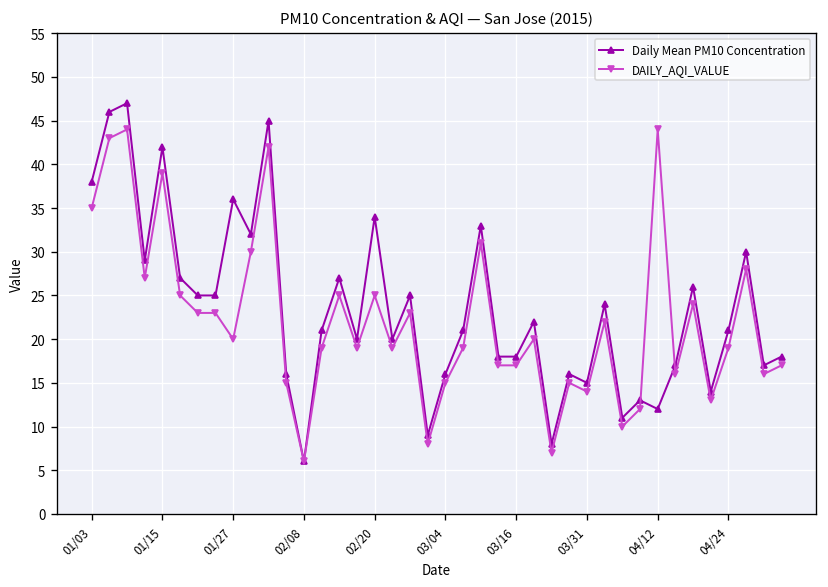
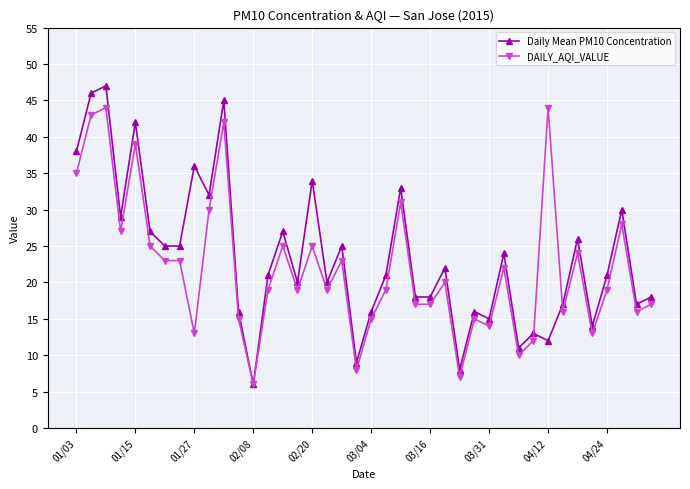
  {
    "Daily Mean PM10 Concentration": {
      "01/03": 38,
      "01/15": 42,
      "01/27": 36,
      "02/20": 34,
      "03/04": 16,
      "03/16": 18,
      "03/31": 15,
      "04/12": 12,
      "04/24": 21
    },
    "DAILY_AQI_VALUE": {
      "01/03": 35,
      "01/15": 39,
-     "01/27": 20,
+     "01/27": 13,
      "02/20": 25,
      "03/04": 15,
      "03/16": 17,
      "03/31": 14,
      "04/12": 44,
      "04/24": 19
    }
  }
